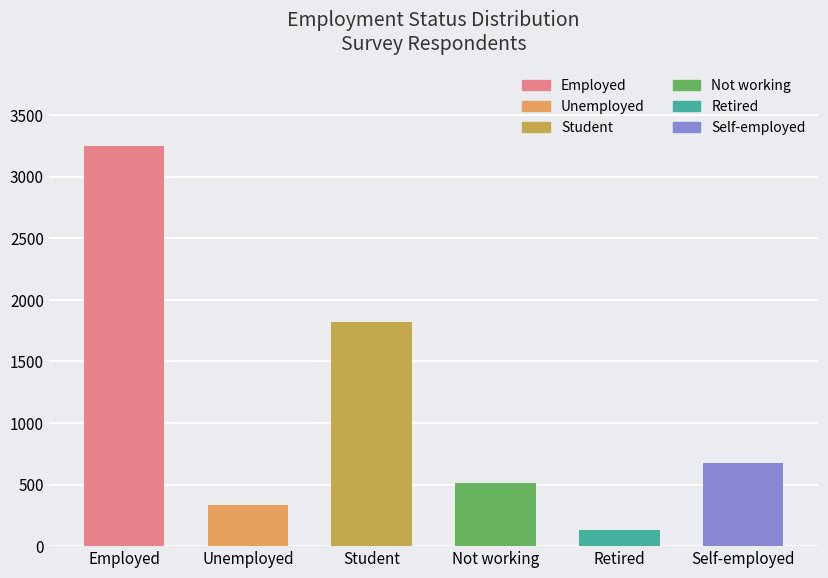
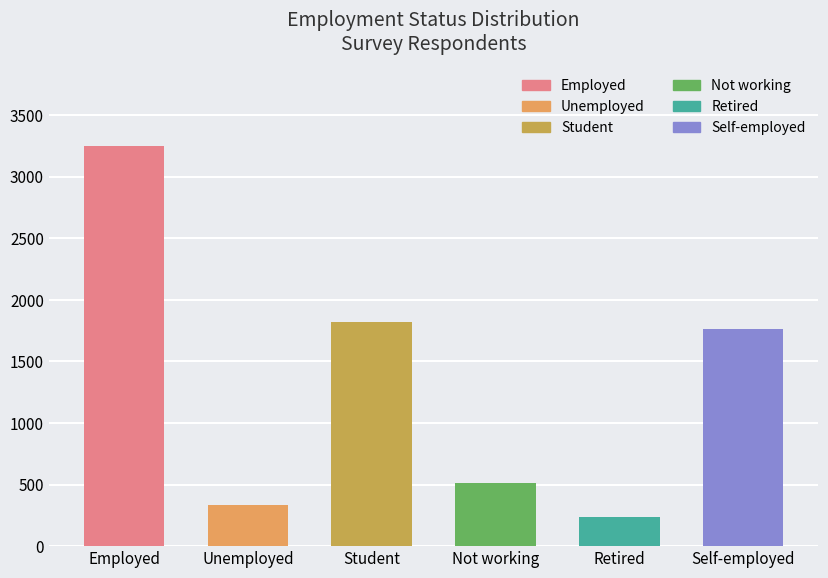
  {
    "Employed": 3250,
    "Unemployed": 340,
    "Student": 1820,
    "Not working": 510,
-   "Retired": 130,
-   "Self-employed": 680
+   "Retired": 230,
+   "Self-employed": 1770
  }
